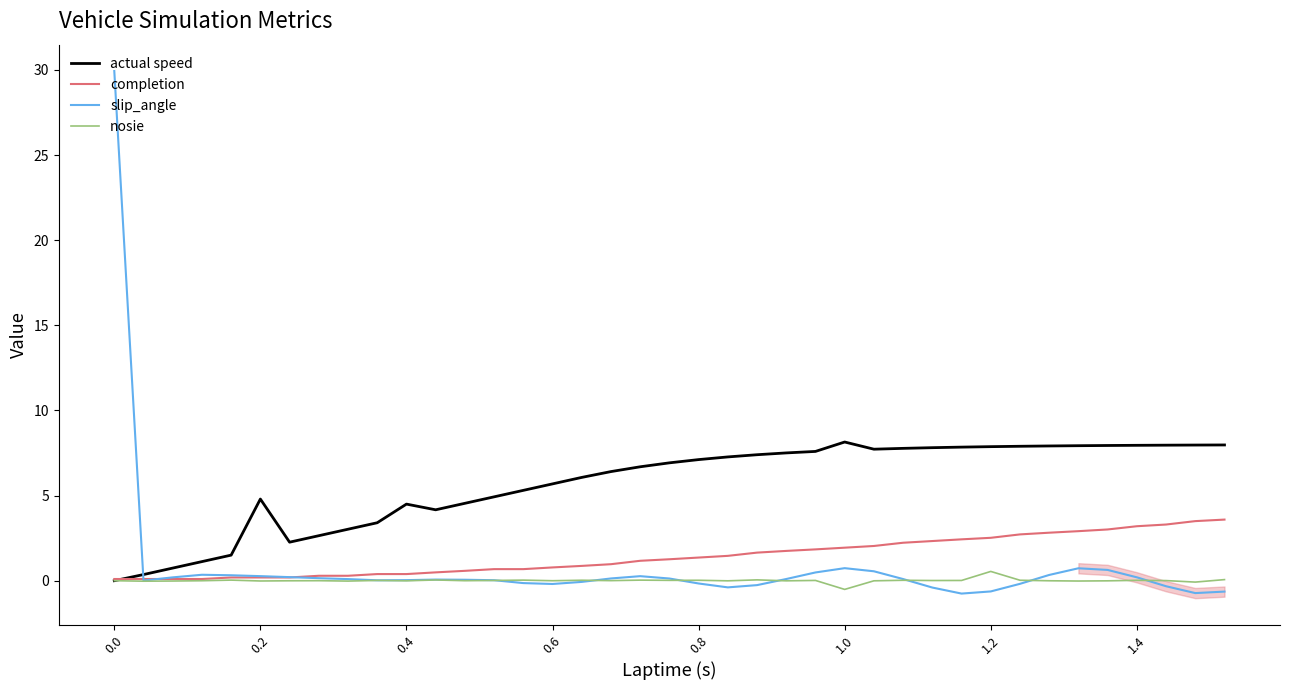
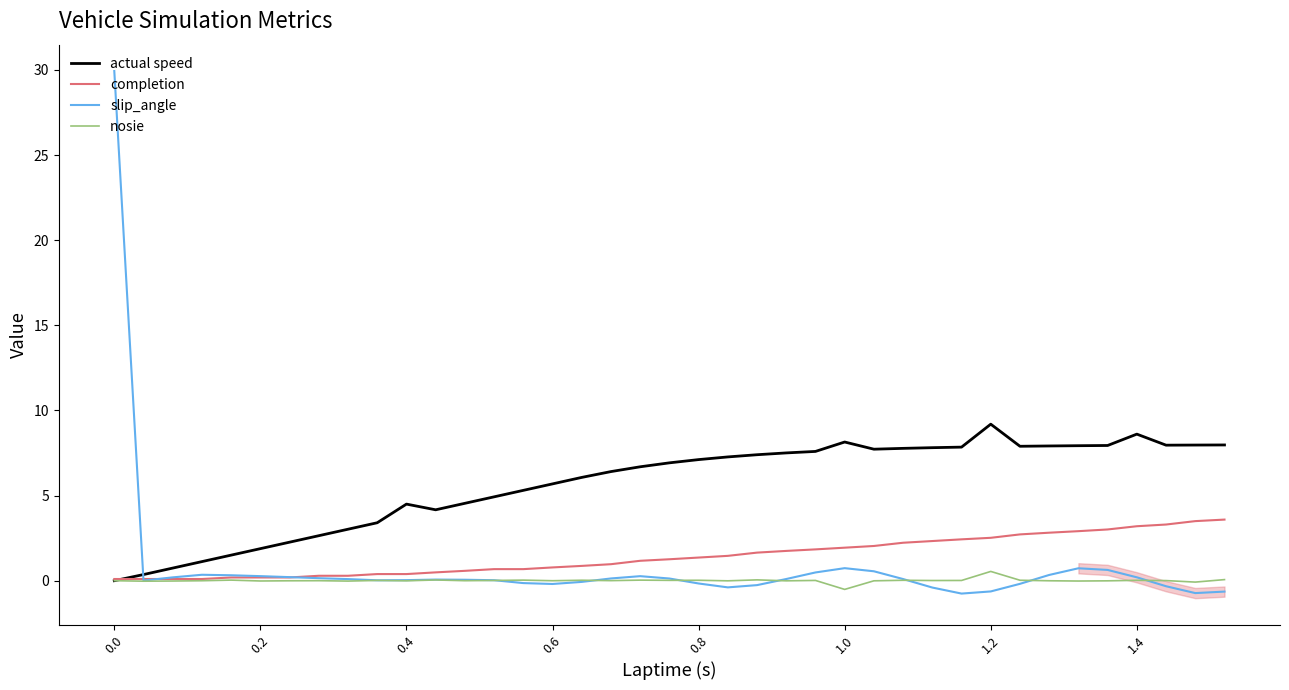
  {
    "actual speed": {
-     "0.2": 4.8,
+     "0.2": 1.9,
      "0.4": 4.5,
      "0.6": 5.7,
      "0.8": 7.1,
      "1.0": 8.1,
-     "1.2": 7.9,
-     "1.4": 8.0
+     "1.2": 9.2,
+     "1.4": 8.6
    },
    "slip_angle": {
      "0.0": 29.9,
      "0.6": -0.2,
      "0.8": -0.2,
      "1.0": 0.7,
      "1.2": -0.6,
      "1.4": 0.2
    },
    "nosie": {
      "0.2": 0.0,
      "0.6": 0.0,
      "0.8": 0.0,
      "1.0": -0.5,
      "1.2": 0.5,
      "1.4": 0.0
    }
  }
